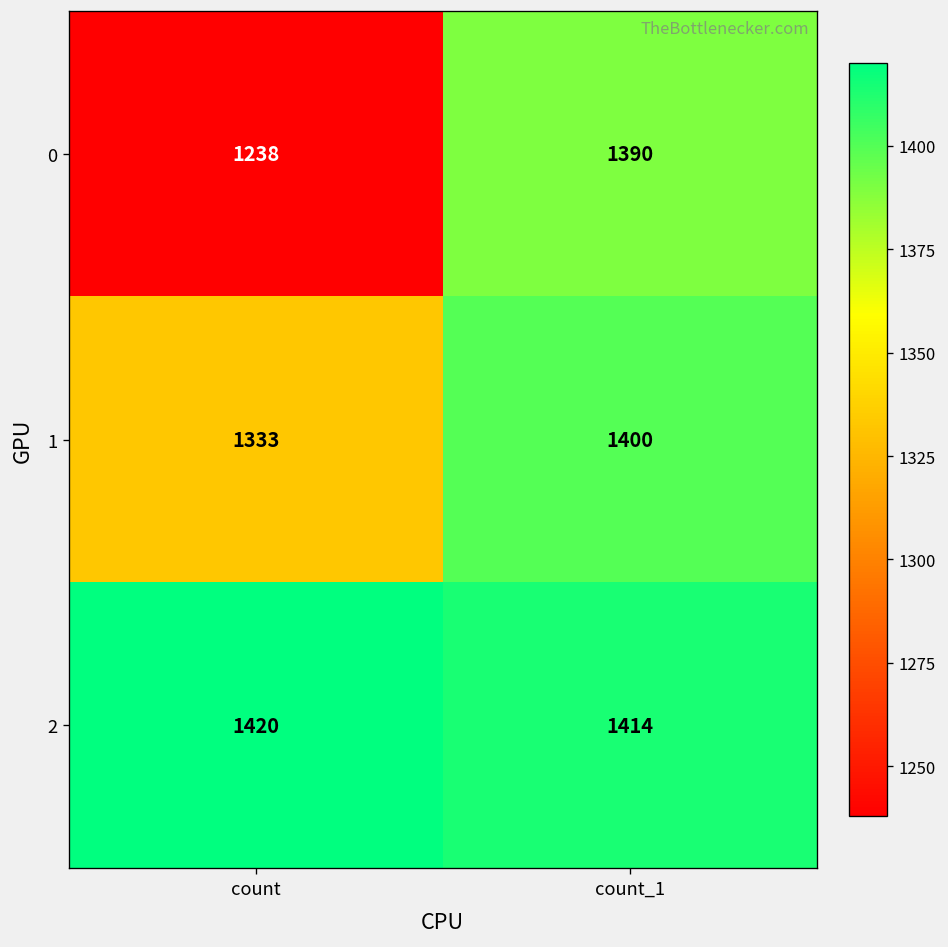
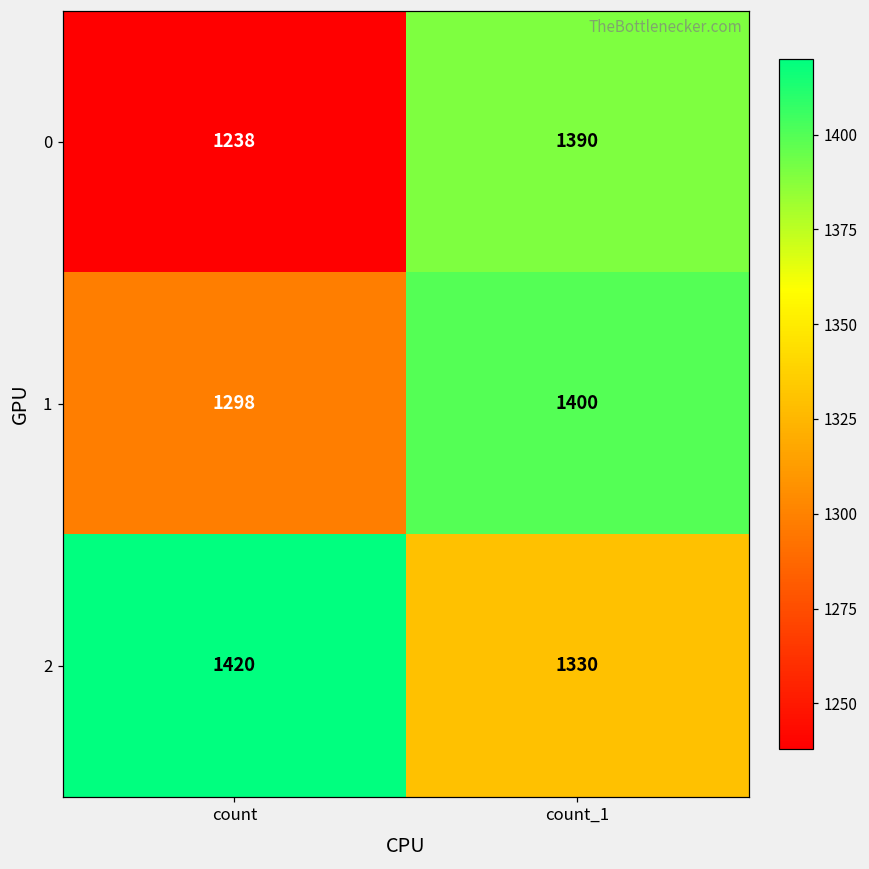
  {
    "0": {
      "count": 1238
    },
    "1": {
-     "count": 1333,
+     "count": 1298,
      "count_1": 1400
    },
    "2": {
      "count": 1420,
-     "count_1": 1414
+     "count_1": 1330
    }
  }
